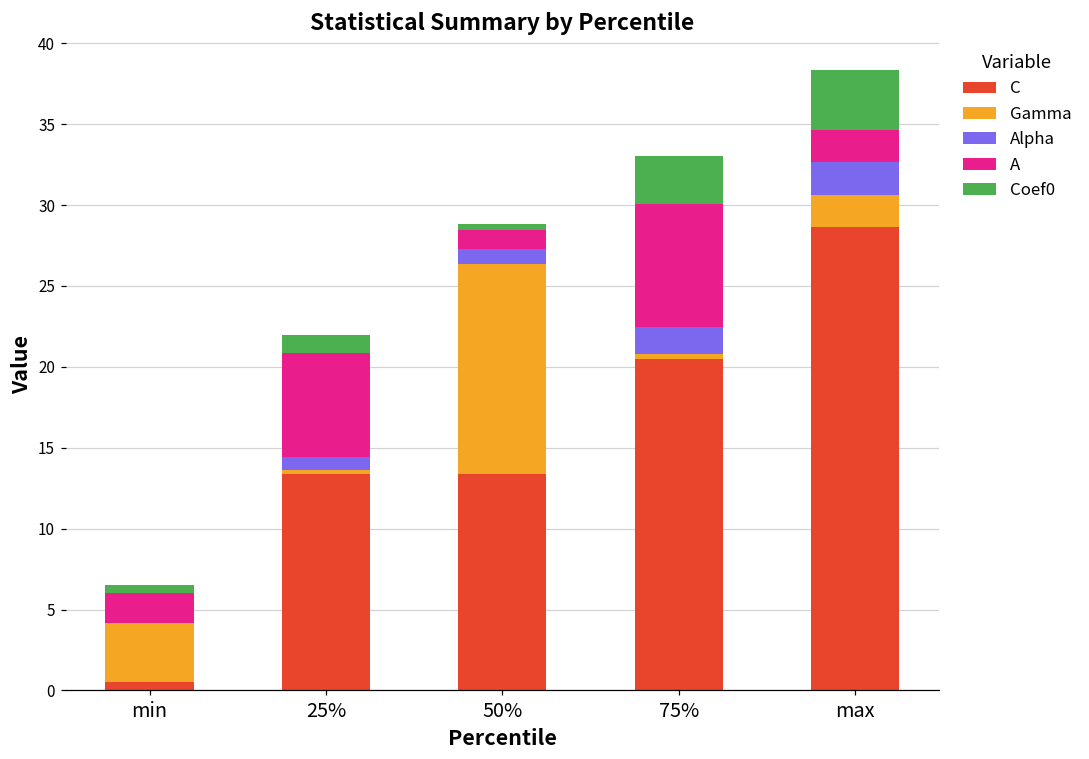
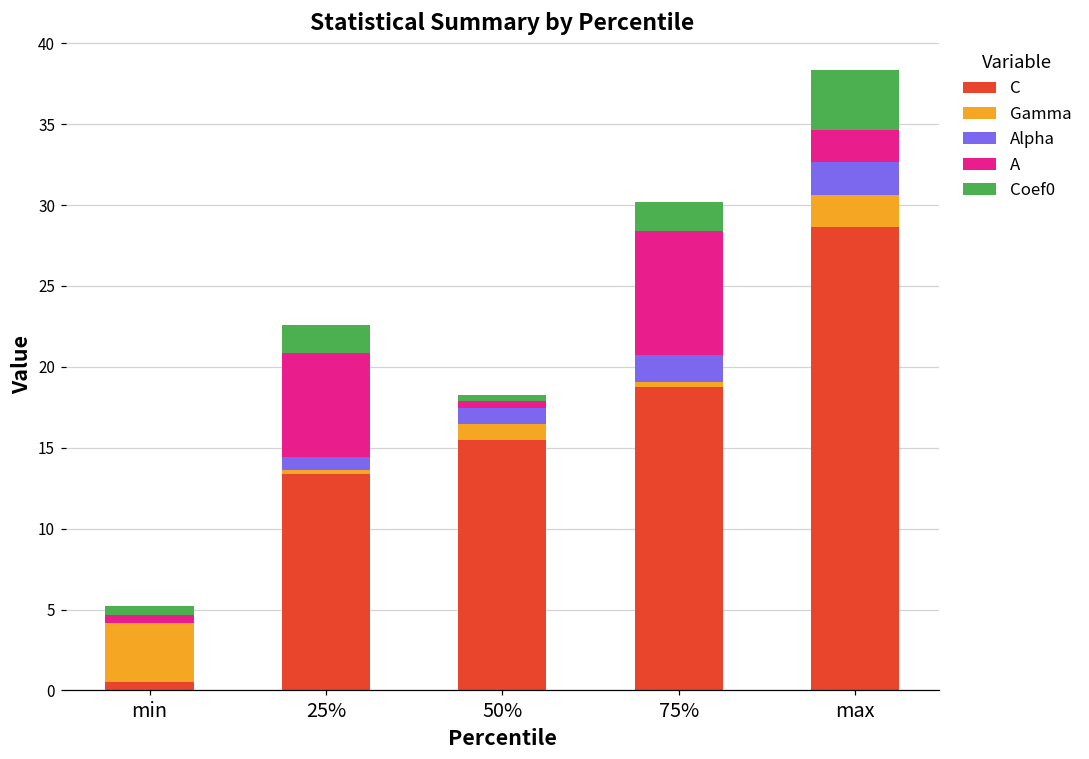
  {
    "C": {
      "min": 0.5,
      "25%": 13.3,
-     "50%": 13.4,
-     "75%": 20.5,
+     "50%": 15.5,
+     "75%": 18.8,
      "max": 28.7
    },
    "Gamma": {
      "min": 3.7,
      "25%": 0.3,
-     "50%": 12.9,
+     "50%": 1.0,
      "75%": 0.3,
      "max": 2.0
    },
    "Alpha": {
      "25%": 0.8,
      "50%": 1.0,
      "75%": 1.7,
      "max": 2.0
    },
    "A": {
-     "min": 1.8,
+     "min": 0.5,
      "25%": 6.5,
-     "50%": 1.2,
+     "50%": 0.4,
      "75%": 7.6,
      "max": 2.0
    },
    "Coef0": {
      "min": 0.5,
-     "25%": 1.1,
+     "25%": 1.7,
      "50%": 0.4,
-     "75%": 3.0,
+     "75%": 1.8,
      "max": 3.7
    }
  }
